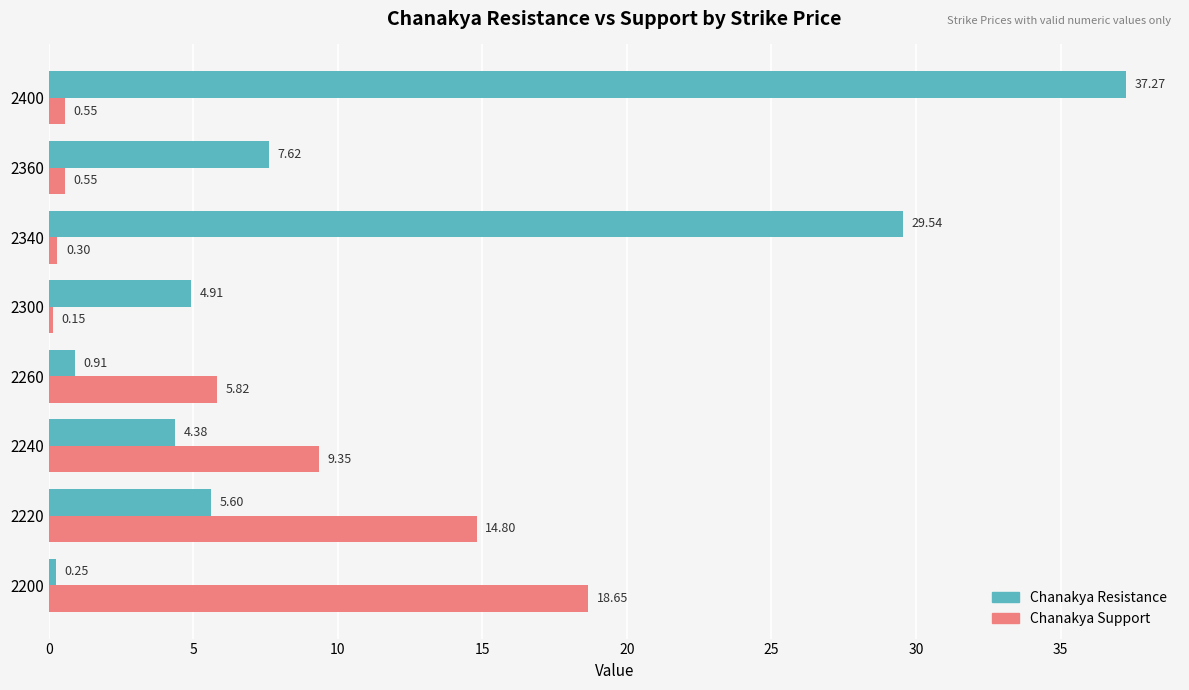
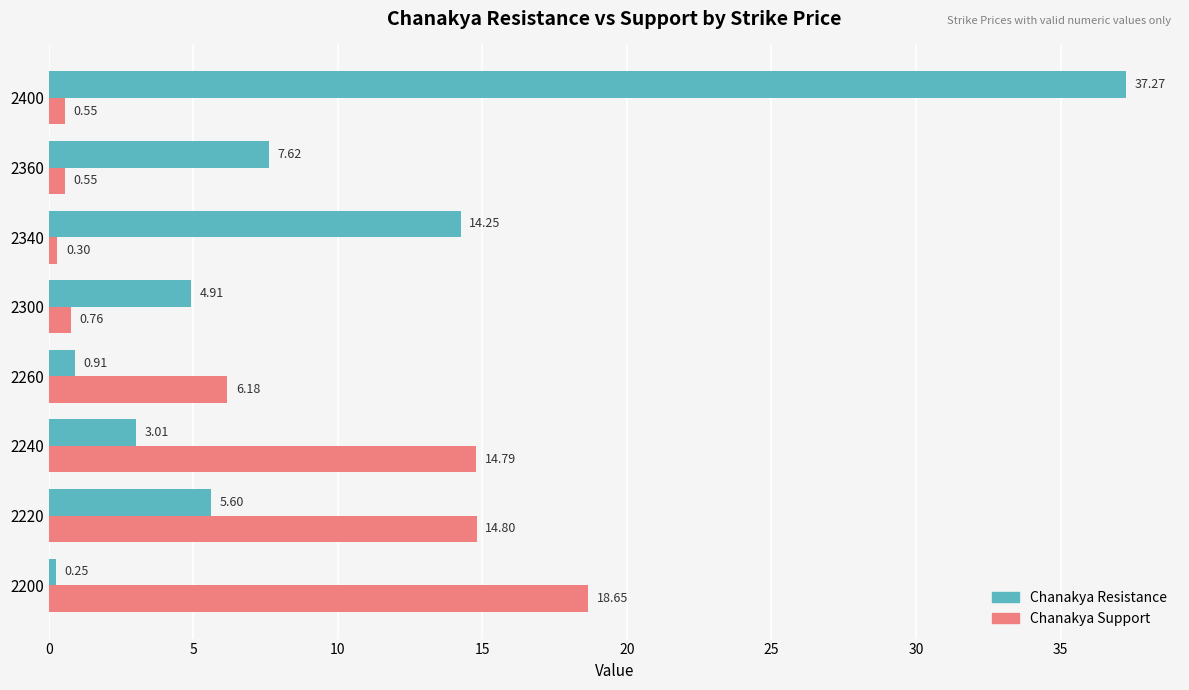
  {
    "Chanakya Resistance": {
      "2400": 37.27,
      "2360": 7.62,
-     "2340": 29.54,
+     "2340": 14.25,
      "2300": 4.91,
      "2260": 0.91,
-     "2240": 4.38,
+     "2240": 3.01,
      "2220": 5.60,
      "2200": 0.25
    },
    "Chanakya Support": {
      "2400": 0.55,
      "2360": 0.55,
      "2340": 0.30,
-     "2300": 0.15,
-     "2260": 5.82,
-     "2240": 9.35,
+     "2300": 0.76,
+     "2260": 6.18,
+     "2240": 14.79,
      "2220": 14.80,
      "2200": 18.65
    }
  }
